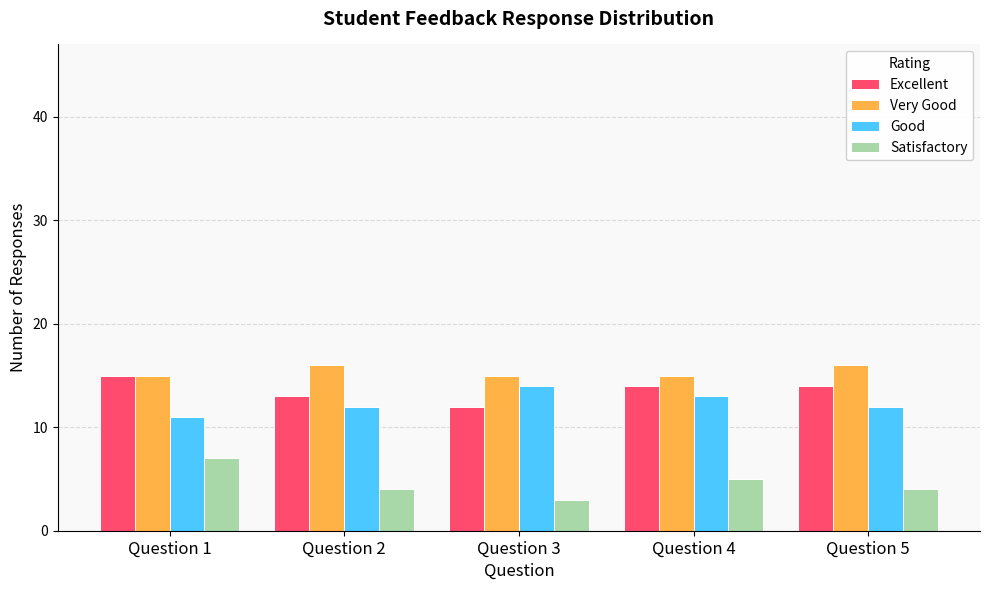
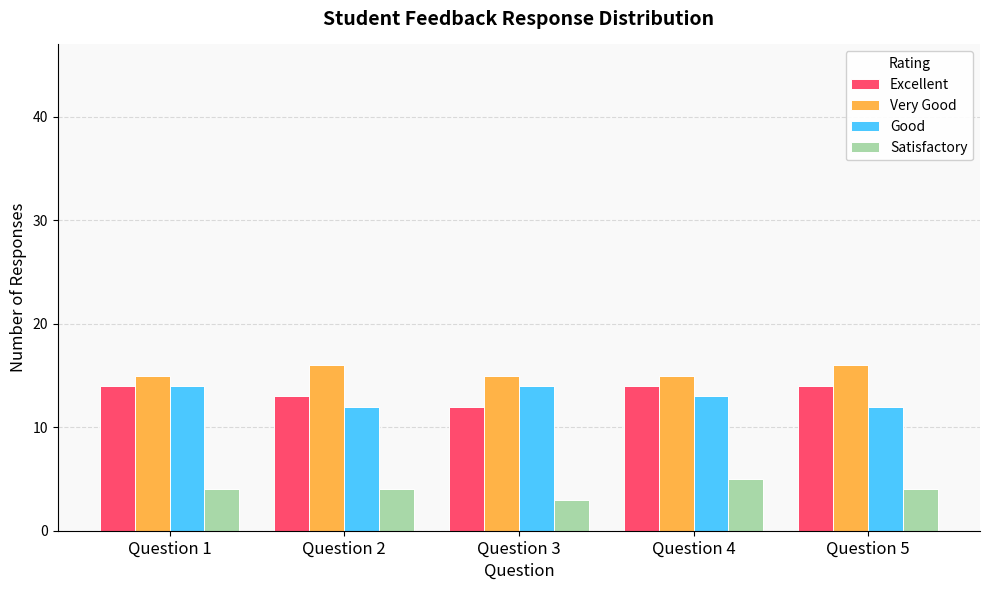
  {
    "Excellent": {
-     "Question 1": 15,
+     "Question 1": 14,
      "Question 2": 13,
      "Question 3": 12,
      "Question 4": 14,
      "Question 5": 14
    },
    "Very Good": {
      "Question 1": 15,
      "Question 2": 16,
      "Question 3": 15,
      "Question 4": 15,
      "Question 5": 16
    },
    "Good": {
-     "Question 1": 11,
+     "Question 1": 14,
      "Question 2": 12,
      "Question 3": 14,
      "Question 4": 13,
      "Question 5": 12
    },
    "Satisfactory": {
-     "Question 1": 7,
+     "Question 1": 4,
      "Question 2": 4,
      "Question 3": 3,
      "Question 4": 5,
      "Question 5": 4
    }
  }
